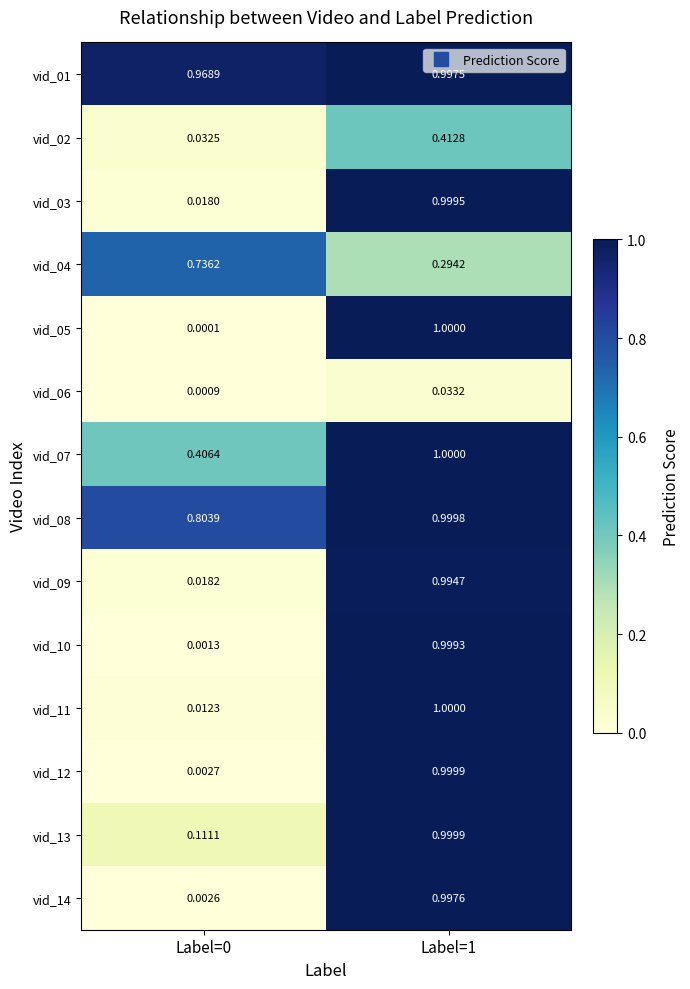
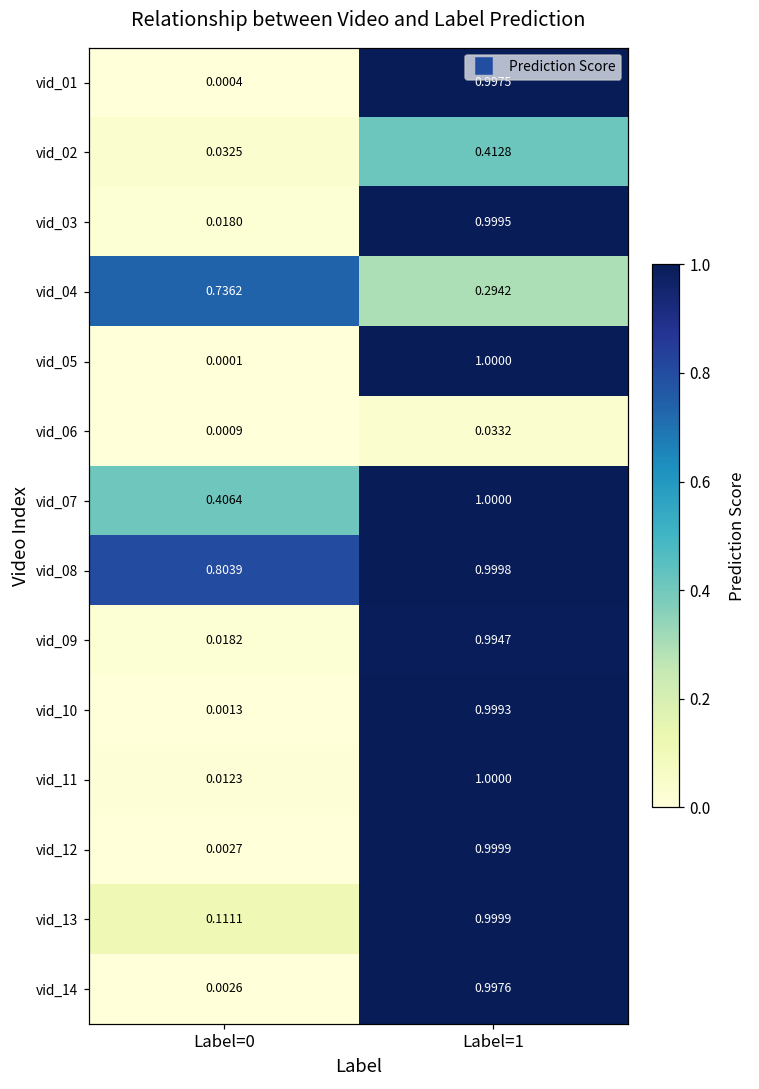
  {
    "vid_01": {
-     "Label=0": 0.9689
+     "Label=0": 0.0004
    },
    "vid_02": {
      "Label=0": 0.0325,
      "Label=1": 0.4128
    },
    "vid_03": {
      "Label=0": 0.0180,
      "Label=1": 0.9995
    },
    "vid_04": {
      "Label=0": 0.7362,
      "Label=1": 0.2942
    },
    "vid_05": {
      "Label=0": 0.0001,
      "Label=1": 1.0000
    },
    "vid_06": {
      "Label=0": 0.0009,
      "Label=1": 0.0332
    },
    "vid_07": {
      "Label=0": 0.4064,
      "Label=1": 1.0000
    },
    "vid_08": {
      "Label=0": 0.8039,
      "Label=1": 0.9998
    },
    "vid_09": {
      "Label=0": 0.0182,
      "Label=1": 0.9947
    },
    "vid_10": {
      "Label=0": 0.0013,
      "Label=1": 0.9993
    },
    "vid_11": {
      "Label=0": 0.0123,
      "Label=1": 1.0000
    },
    "vid_12": {
      "Label=0": 0.0027,
      "Label=1": 0.9999
    },
    "vid_13": {
      "Label=0": 0.1111,
      "Label=1": 0.9999
    },
    "vid_14": {
      "Label=0": 0.0026,
      "Label=1": 0.9976
    }
  }
